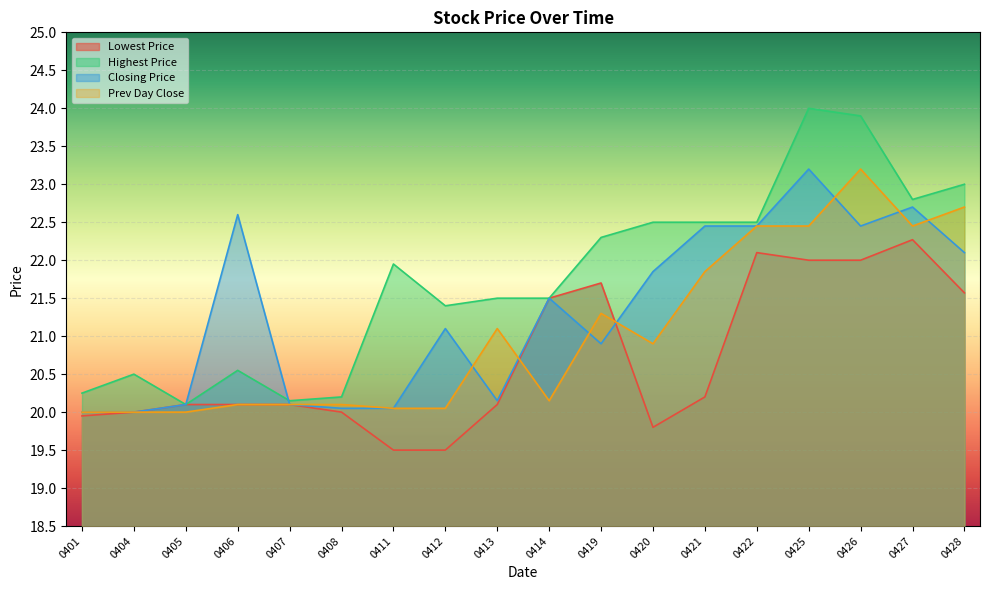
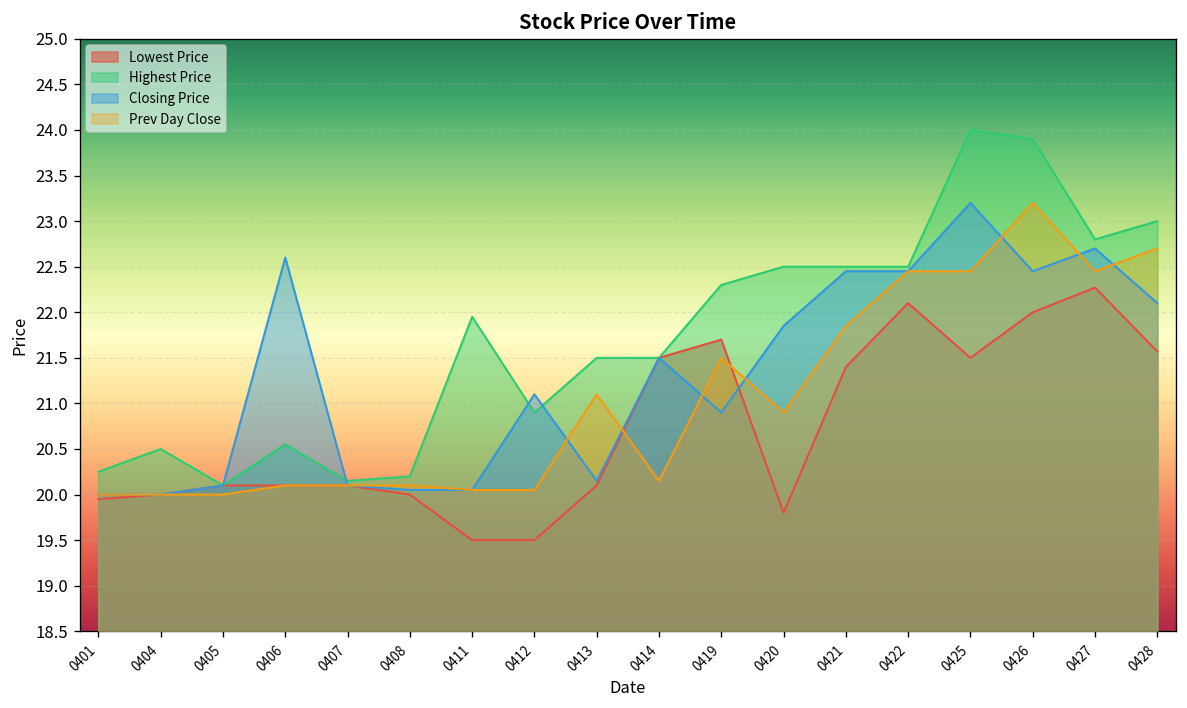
  {
    "Lowest Price": {
      "0401": 20.0,
      "0408": 20.0,
      "0411": 19.5,
      "0412": 19.5,
      "0413": 20.1,
      "0419": 21.7,
      "0420": 19.8,
-     "0421": 20.2,
+     "0421": 21.4,
      "0422": 22.1,
-     "0425": 22.0,
+     "0425": 21.5,
      "0426": 22.0,
      "0427": 22.3,
      "0428": 21.6
    },
    "Highest Price": {
      "0401": 20.3,
      "0404": 20.5,
      "0406": 20.6,
      "0407": 20.2,
      "0408": 20.2,
      "0411": 22.0,
-     "0412": 21.4,
+     "0412": 20.9,
      "0413": 21.5,
      "0419": 22.3,
      "0420": 22.5,
      "0421": 22.5,
      "0422": 22.5,
      "0425": 24.0,
      "0426": 23.9,
      "0427": 22.8,
      "0428": 23.0
    },
    "Closing Price": {
      "0406": 22.6,
      "0408": 20.1,
      "0412": 21.1,
      "0413": 20.2,
      "0419": 20.9,
      "0420": 21.9,
      "0421": 22.5,
      "0425": 23.2,
      "0426": 22.5,
      "0427": 22.7,
      "0428": 22.1
    },
    "Prev Day Close": {
      "0405": 20.0,
      "0408": 20.1,
      "0412": 20.1,
      "0413": 21.1,
      "0414": 20.2,
-     "0419": 21.3,
+     "0419": 21.5,
      "0420": 20.9,
      "0421": 21.9,
      "0425": 22.5,
      "0426": 23.2,
      "0427": 22.5,
      "0428": 22.7
    }
  }
